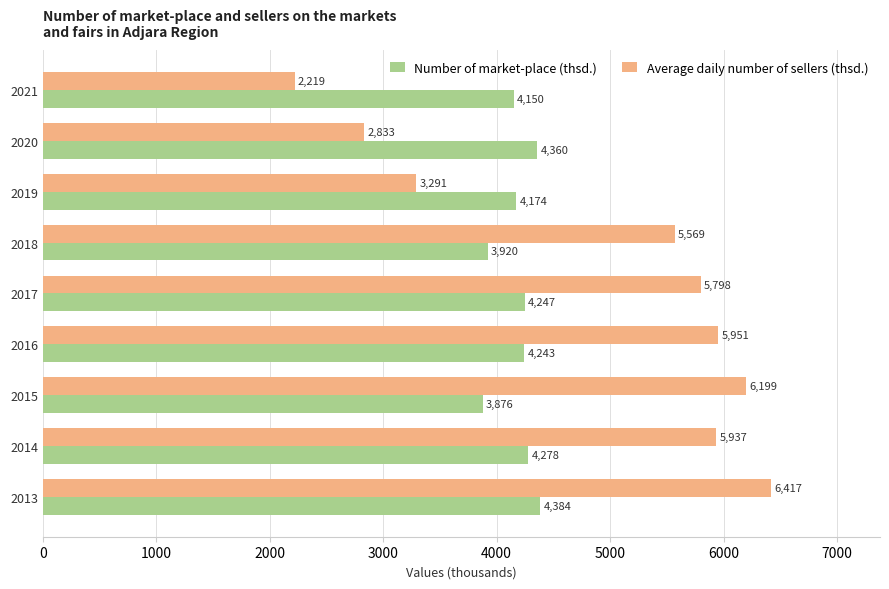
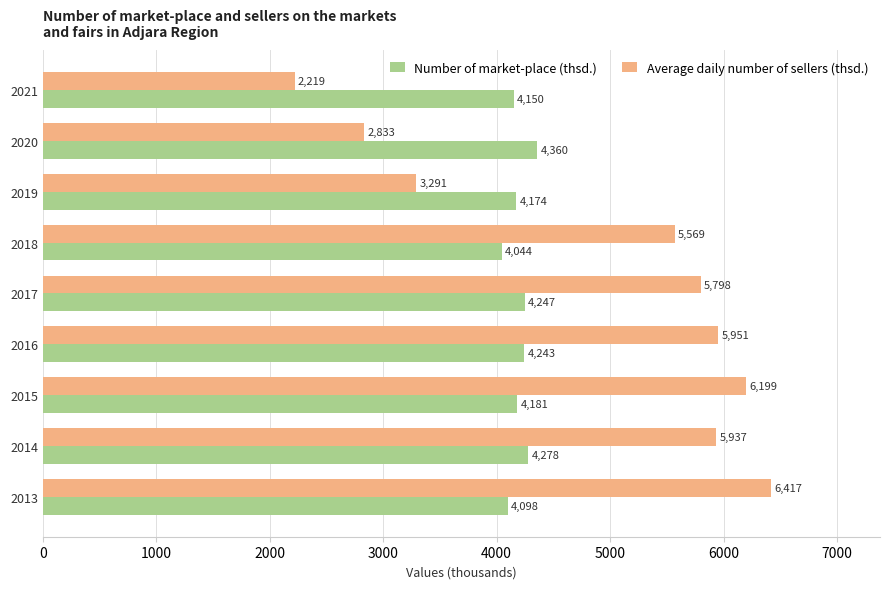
  {
    "Number of market-place (thsd.)": {
      "2021": "4,150",
      "2020": "4,360",
      "2019": "4,174",
-     "2018": "3,920",
+     "2018": "4,044",
      "2017": "4,247",
      "2016": "4,243",
-     "2015": "3,876",
+     "2015": "4,181",
      "2014": "4,278",
-     "2013": "4,384"
+     "2013": "4,098"
    },
    "Average daily number of sellers (thsd.)": {
      "2021": "2,219",
      "2020": "2,833",
      "2019": "3,291",
      "2018": "5,569",
      "2017": "5,798",
      "2016": "5,951",
      "2015": "6,199",
      "2014": "5,937",
      "2013": "6,417"
    }
  }
